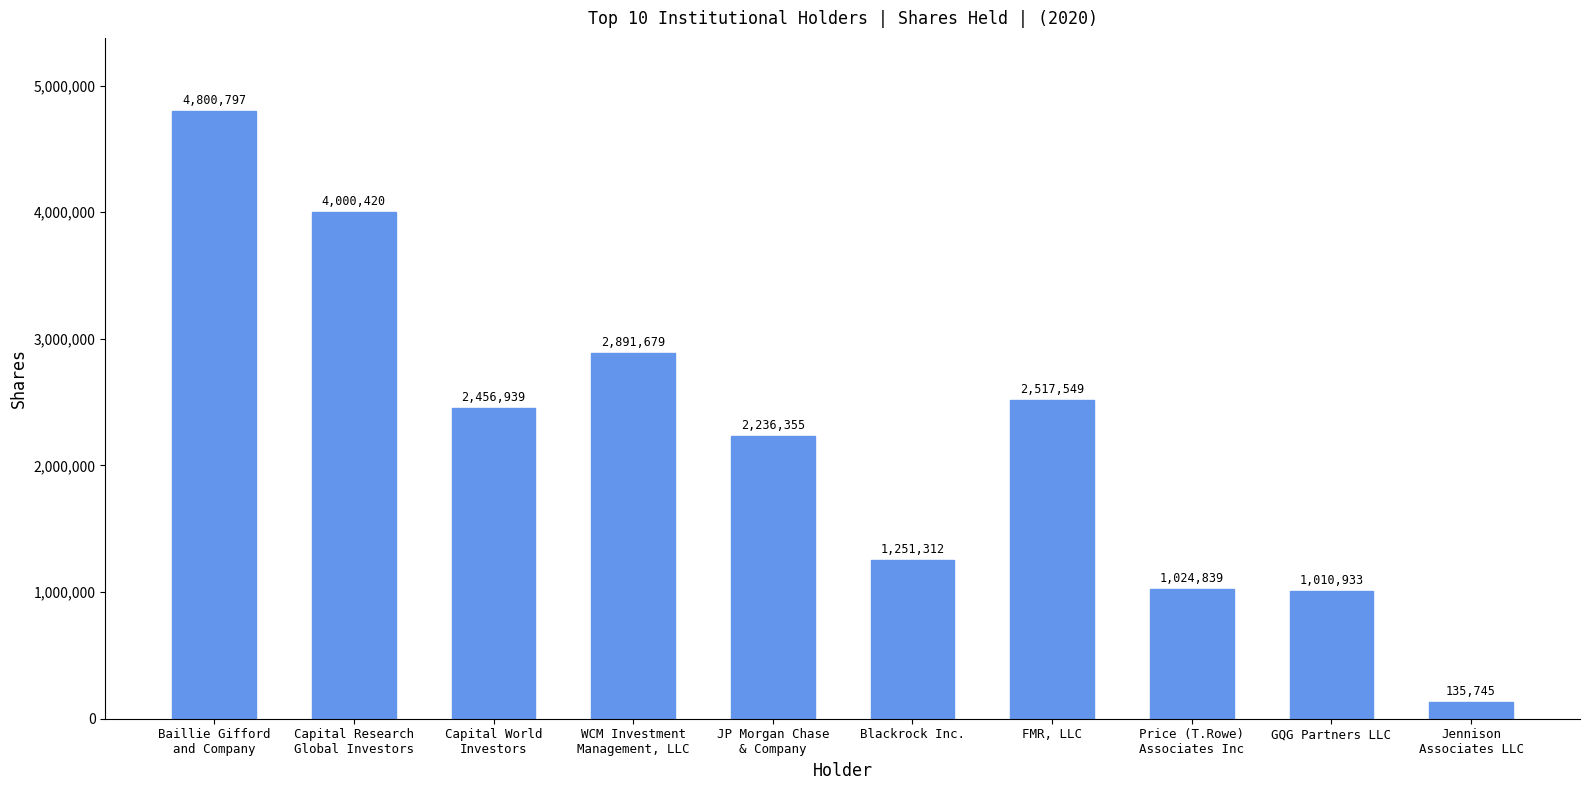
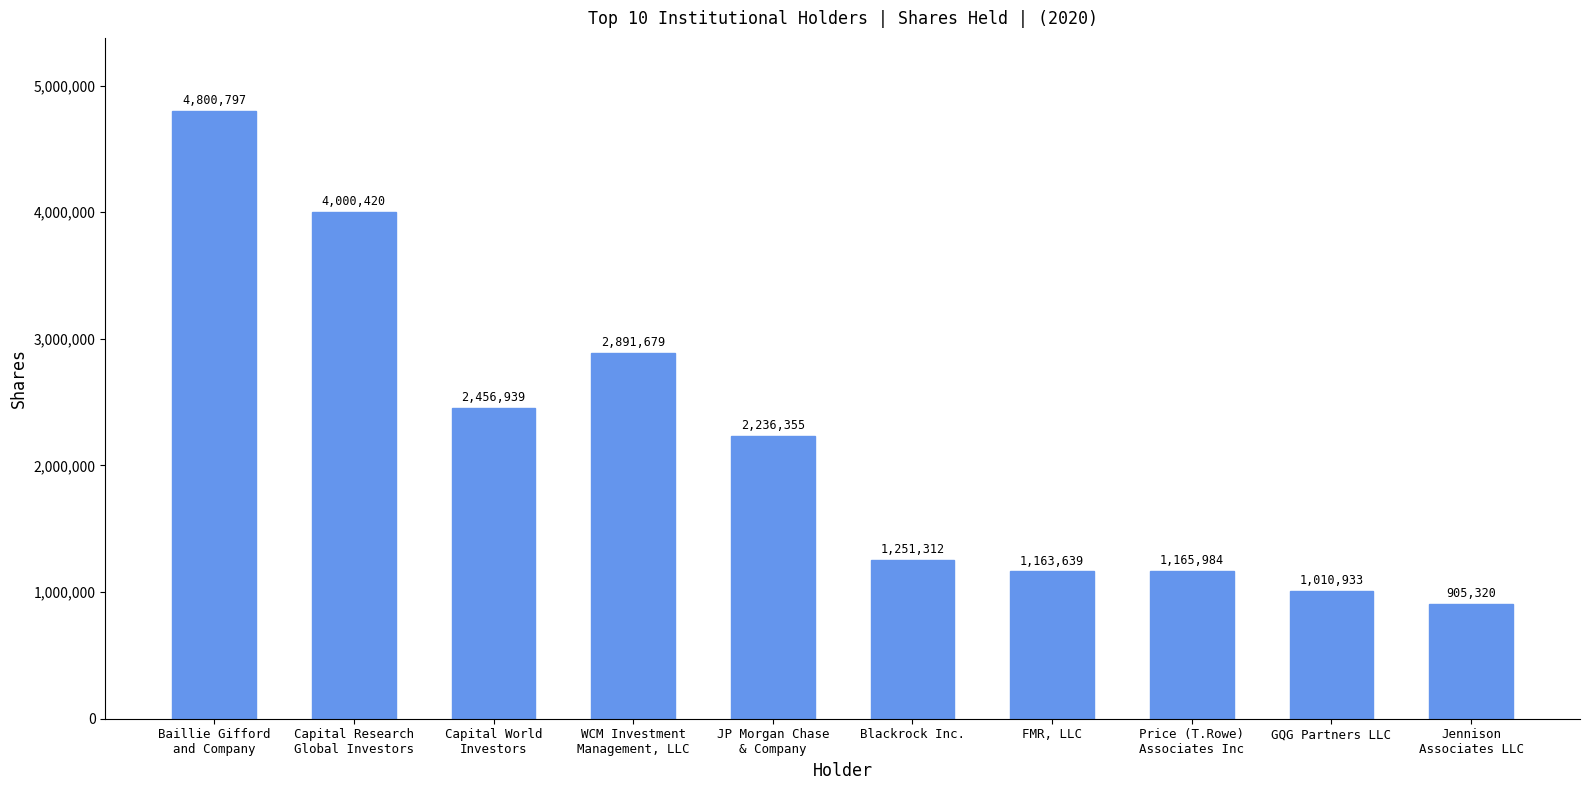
  {
    "Baillie Gifford and Company": "4,800,797",
    "Capital Research Global Investors": "4,000,420",
    "Capital World Investors": "2,456,939",
    "WCM Investment Management, LLC": "2,891,679",
    "JP Morgan Chase & Company": "2,236,355",
    "Blackrock Inc.": "1,251,312",
-   "FMR, LLC": "2,517,549",
-   "Price (T.Rowe) Associates Inc": "1,024,839",
+   "FMR, LLC": "1,163,639",
+   "Price (T.Rowe) Associates Inc": "1,165,984",
    "GQG Partners LLC": "1,010,933",
-   "Jennison Associates LLC": "135,745"
+   "Jennison Associates LLC": "905,320"
  }
